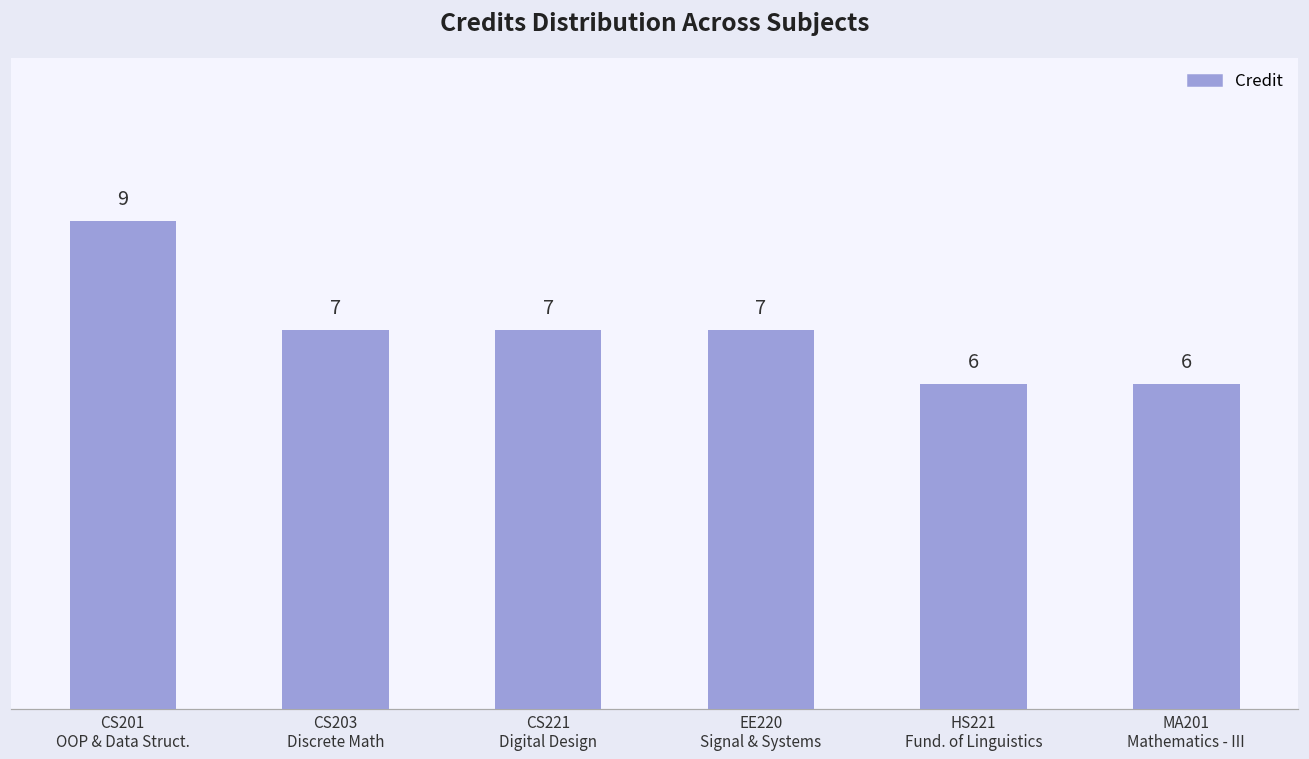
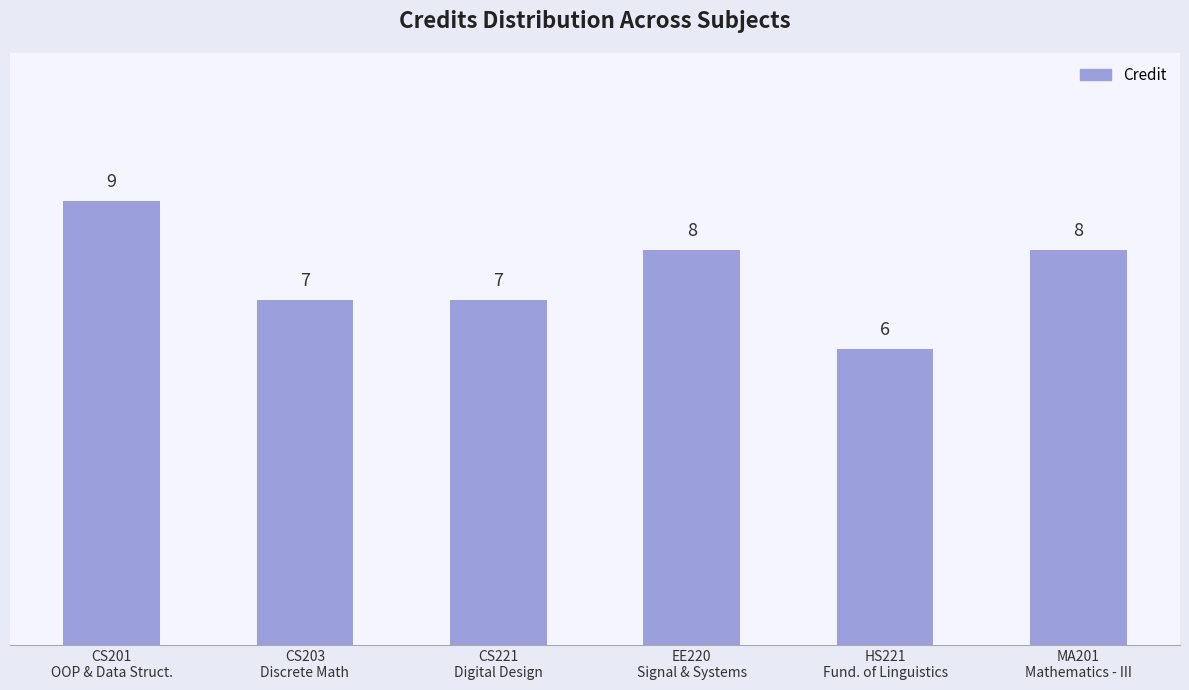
  {
    "CS201 OOP & Data Struct.": 9,
    "CS203 Discrete Math": 7,
    "CS221 Digital Design": 7,
-   "EE220 Signal & Systems": 7,
+   "EE220 Signal & Systems": 8,
    "HS221 Fund. of Linguistics": 6,
-   "MA201 Mathematics - III": 6
+   "MA201 Mathematics - III": 8
  }
